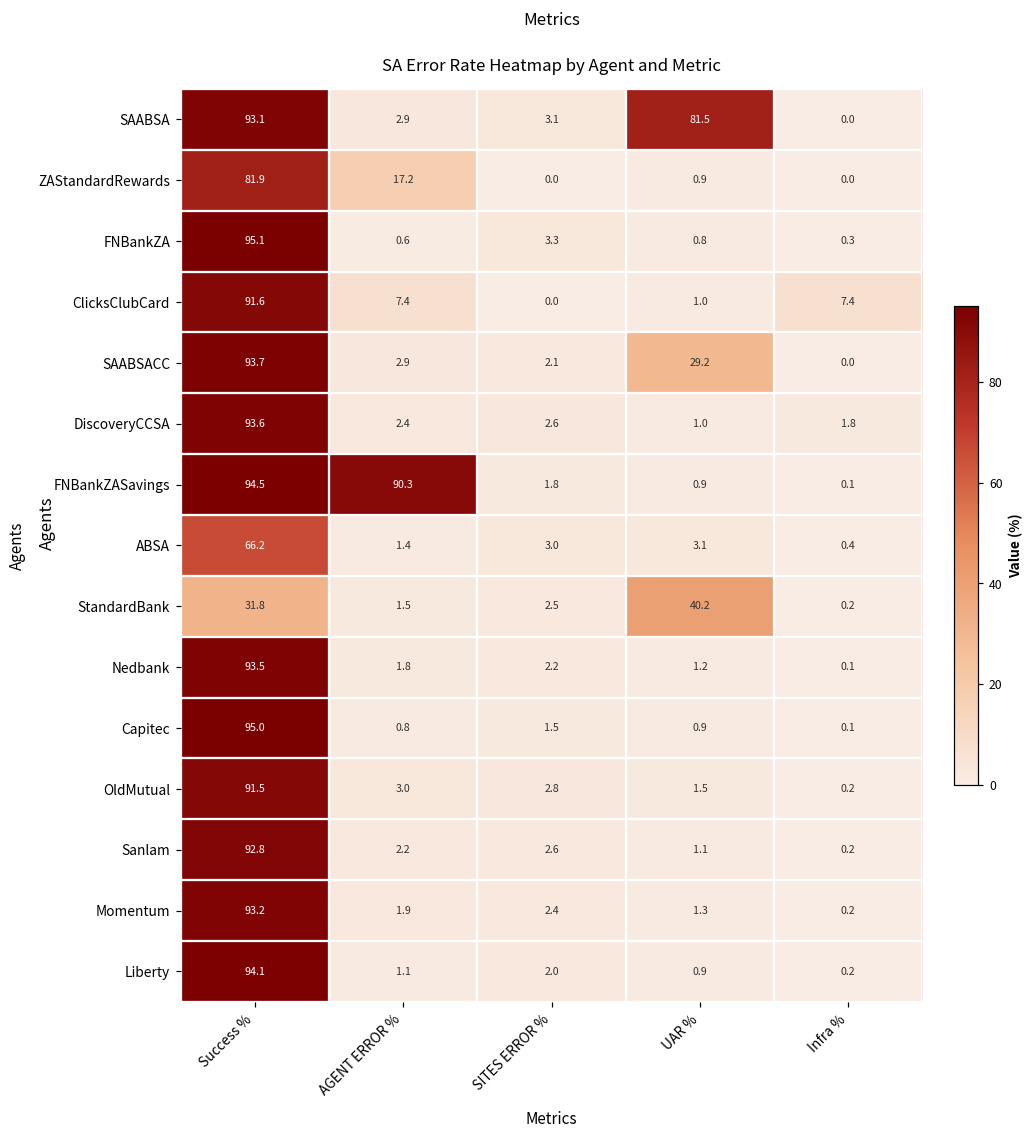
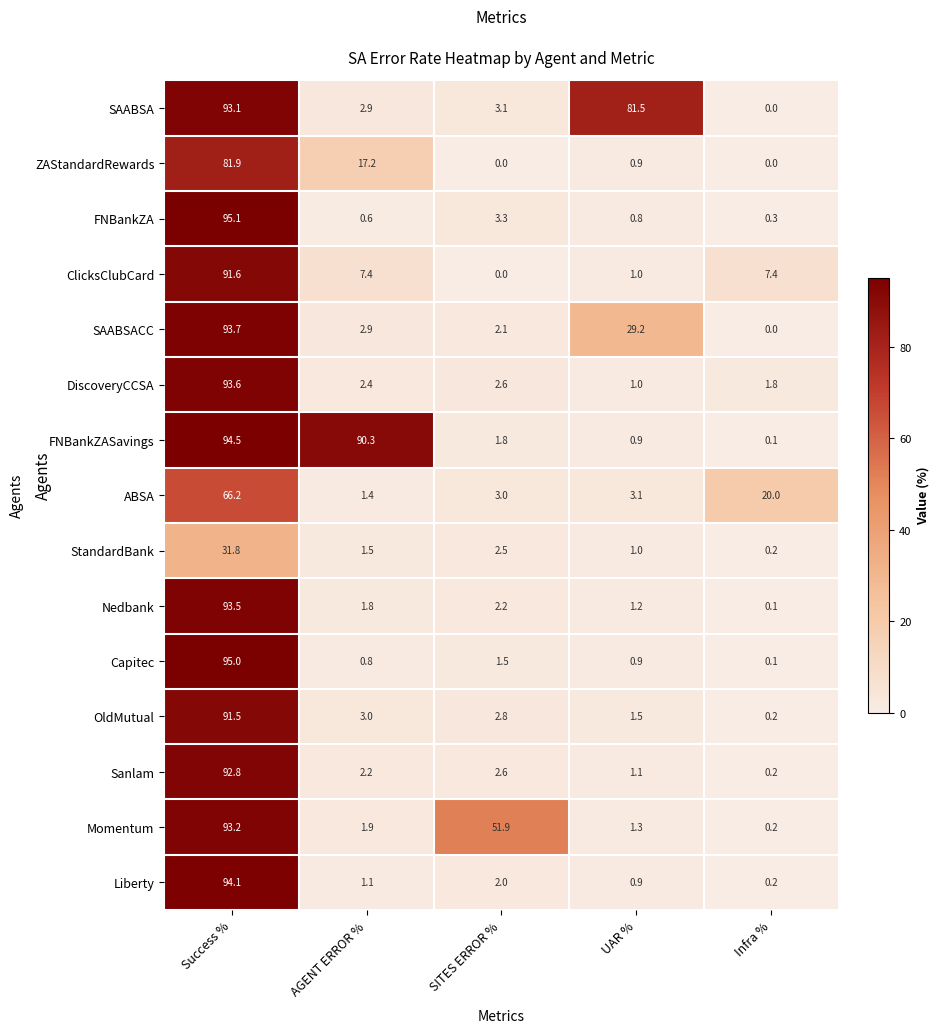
  {
    "SAABSA": {
      "Success %": 93.1,
      "AGENT ERROR %": 2.9,
      "SITES ERROR %": 3.1,
      "UAR %": 81.5,
      "Infra %": 0.0
    },
    "ZAStandardRewards": {
      "Success %": 81.9,
      "AGENT ERROR %": 17.2,
      "SITES ERROR %": 0.0,
      "UAR %": 0.9,
      "Infra %": 0.0
    },
    "FNBankZA": {
      "Success %": 95.1,
      "AGENT ERROR %": 0.6,
      "SITES ERROR %": 3.3,
      "UAR %": 0.8,
      "Infra %": 0.3
    },
    "ClicksClubCard": {
      "Success %": 91.6,
      "AGENT ERROR %": 7.4,
      "SITES ERROR %": 0.0,
      "UAR %": 1.0,
      "Infra %": 7.4
    },
    "SAABSACC": {
      "Success %": 93.7,
      "AGENT ERROR %": 2.9,
      "SITES ERROR %": 2.1,
      "UAR %": 29.2,
      "Infra %": 0.0
    },
    "DiscoveryCCSA": {
      "Success %": 93.6,
      "AGENT ERROR %": 2.4,
      "SITES ERROR %": 2.6,
      "UAR %": 1.0,
      "Infra %": 1.8
    },
    "FNBankZASavings": {
      "Success %": 94.5,
      "AGENT ERROR %": 90.3,
      "SITES ERROR %": 1.8,
      "UAR %": 0.9,
      "Infra %": 0.1
    },
    "ABSA": {
      "Success %": 66.2,
      "AGENT ERROR %": 1.4,
      "SITES ERROR %": 3.0,
      "UAR %": 3.1,
-     "Infra %": 0.4
+     "Infra %": 20.0
    },
    "StandardBank": {
      "Success %": 31.8,
      "AGENT ERROR %": 1.5,
      "SITES ERROR %": 2.5,
-     "UAR %": 40.2,
+     "UAR %": 1.0,
      "Infra %": 0.2
    },
    "Nedbank": {
      "Success %": 93.5,
      "AGENT ERROR %": 1.8,
      "SITES ERROR %": 2.2,
      "UAR %": 1.2,
      "Infra %": 0.1
    },
    "Capitec": {
      "Success %": 95.0,
      "AGENT ERROR %": 0.8,
      "SITES ERROR %": 1.5,
      "UAR %": 0.9,
      "Infra %": 0.1
    },
    "OldMutual": {
      "Success %": 91.5,
      "AGENT ERROR %": 3.0,
      "SITES ERROR %": 2.8,
      "UAR %": 1.5,
      "Infra %": 0.2
    },
    "Sanlam": {
      "Success %": 92.8,
      "AGENT ERROR %": 2.2,
      "SITES ERROR %": 2.6,
      "UAR %": 1.1,
      "Infra %": 0.2
    },
    "Momentum": {
      "Success %": 93.2,
      "AGENT ERROR %": 1.9,
-     "SITES ERROR %": 2.4,
+     "SITES ERROR %": 51.9,
      "UAR %": 1.3,
      "Infra %": 0.2
    },
    "Liberty": {
      "Success %": 94.1,
      "AGENT ERROR %": 1.1,
      "SITES ERROR %": 2.0,
      "UAR %": 0.9,
      "Infra %": 0.2
    }
  }
